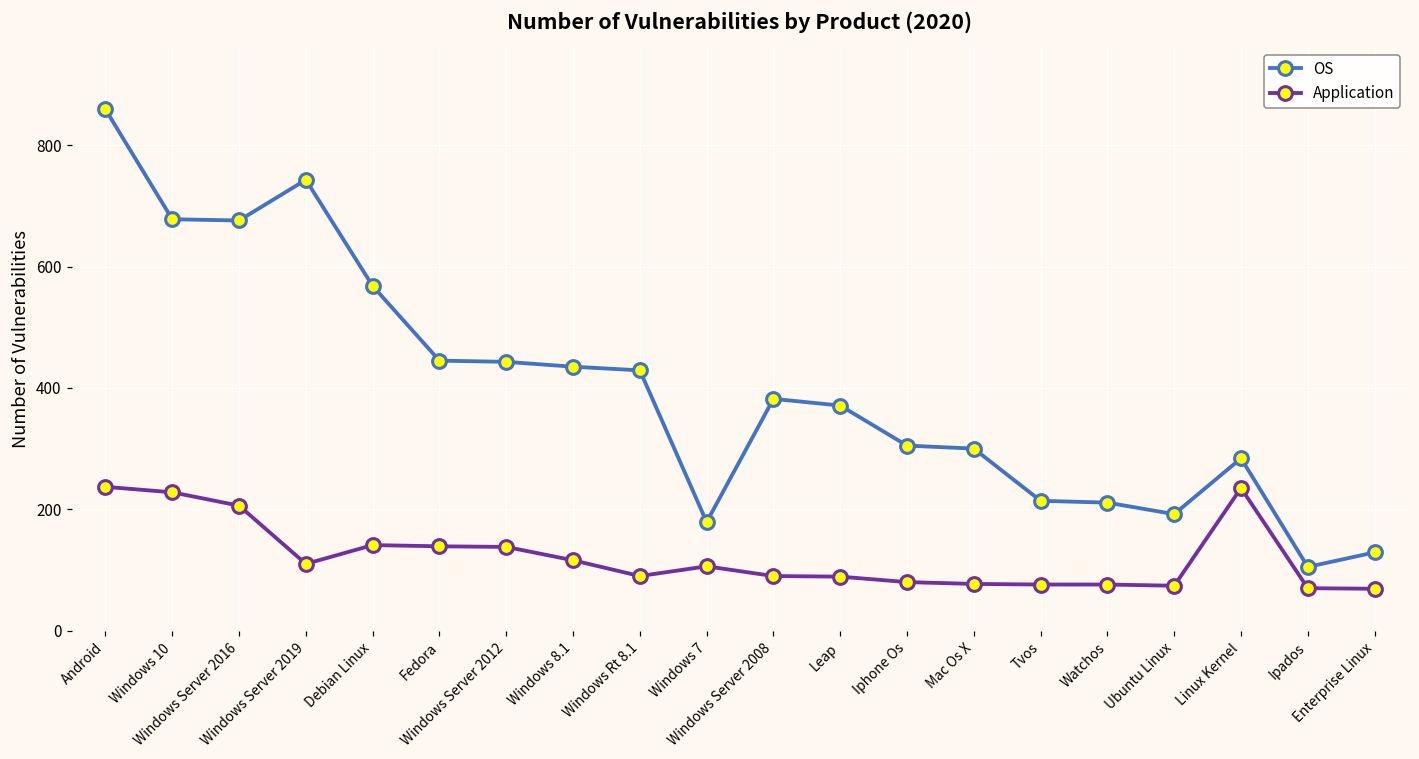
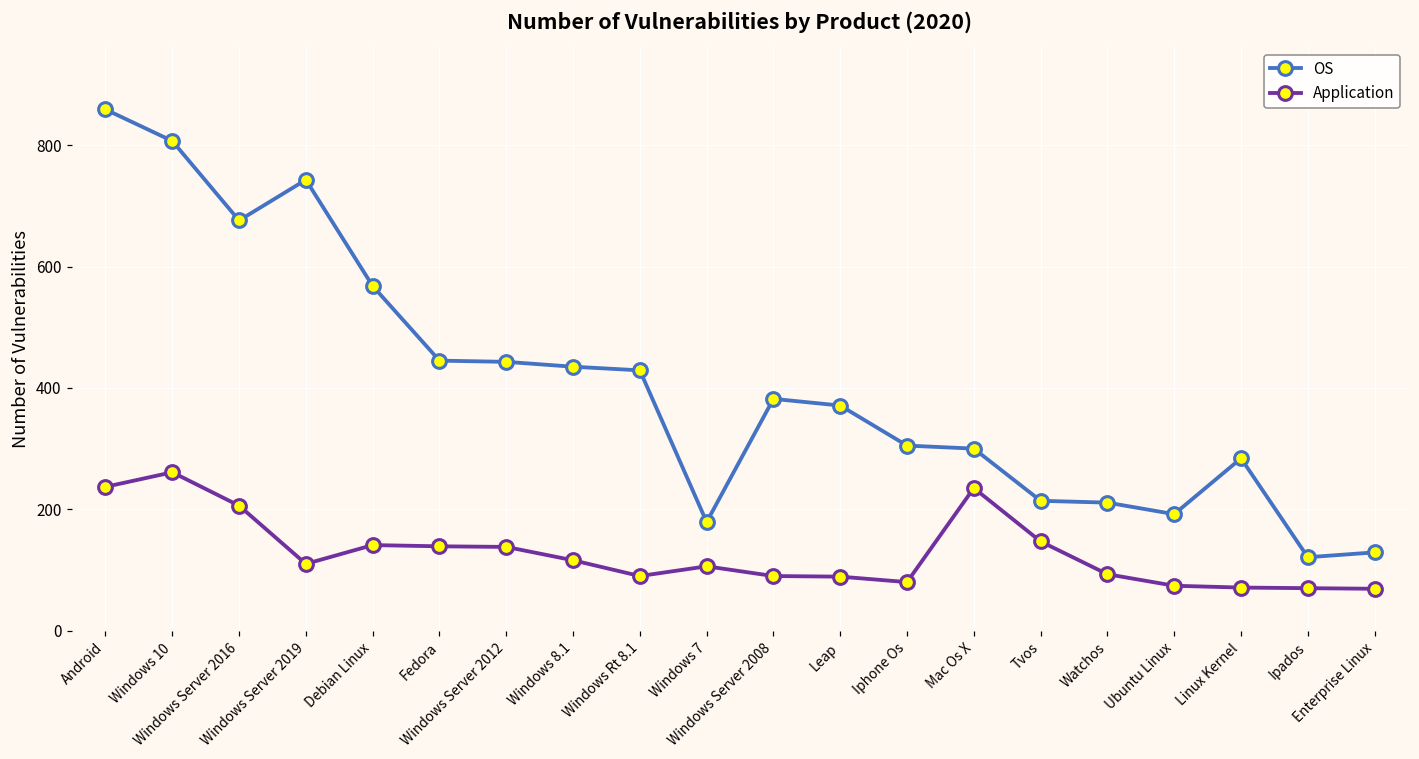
  {
    "OS": {
      "Android": 860,
-     "Windows 10": 680,
+     "Windows 10": 810,
      "Windows Server 2016": 680,
      "Windows Server 2019": 740,
      "Debian Linux": 570,
      "Fedora": 450,
      "Windows Server 2012": 440,
      "Windows 8.1": 440,
      "Windows Rt 8.1": 430,
      "Windows 7": 180,
      "Windows Server 2008": 380,
      "Leap": 370,
      "Iphone Os": 310,
      "Mac Os X": 300,
      "Tvos": 210,
      "Watchos": 210,
      "Ubuntu Linux": 190,
      "Linux Kernel": 280,
-     "Ipados": 110,
+     "Ipados": 120,
      "Enterprise Linux": 130
    },
    "Application": {
      "Android": 240,
-     "Windows 10": 230,
+     "Windows 10": 260,
      "Windows Server 2016": 210,
      "Windows Server 2019": 110,
      "Debian Linux": 140,
      "Fedora": 140,
      "Windows Server 2012": 140,
      "Windows 8.1": 120,
      "Windows Rt 8.1": 90,
      "Windows 7": 110,
      "Windows Server 2008": 90,
      "Leap": 90,
      "Iphone Os": 80,
-     "Mac Os X": 80,
-     "Tvos": 80,
-     "Watchos": 80,
+     "Mac Os X": 240,
+     "Tvos": 150,
+     "Watchos": 90,
      "Ubuntu Linux": 70,
-     "Linux Kernel": 240,
+     "Linux Kernel": 70,
      "Ipados": 70,
      "Enterprise Linux": 70
    }
  }
